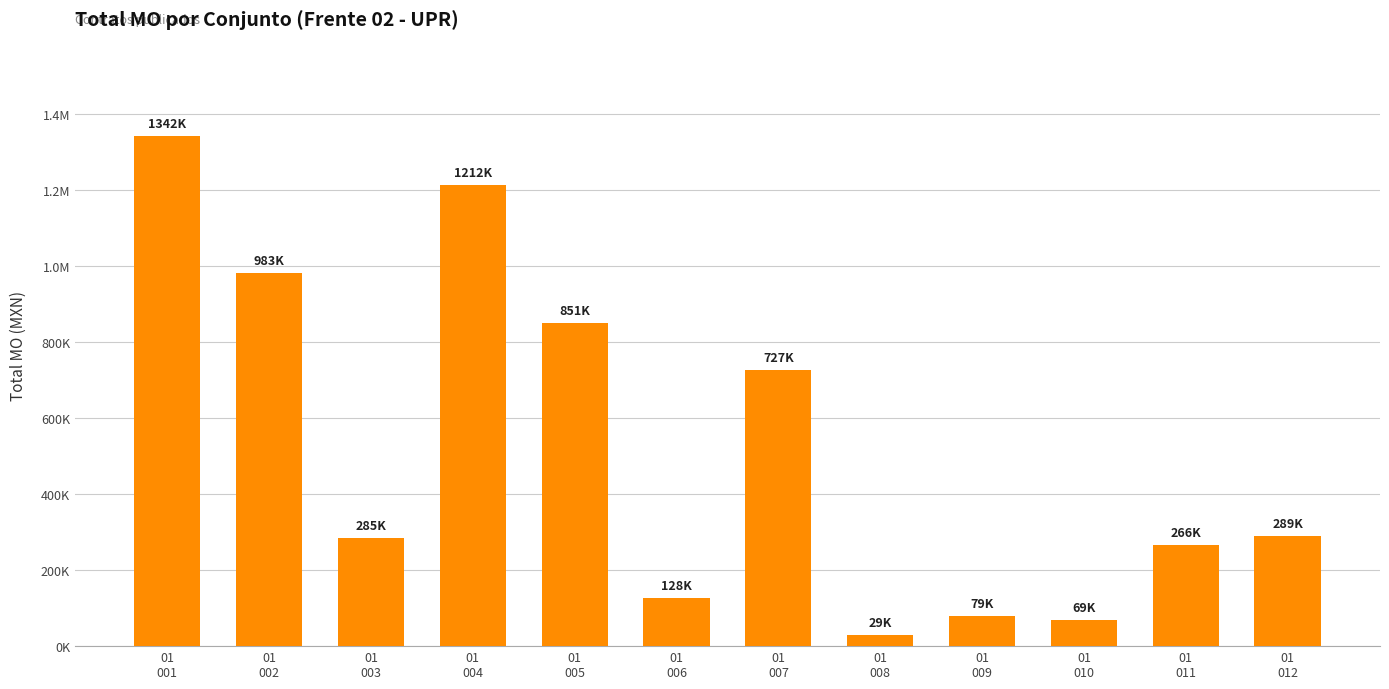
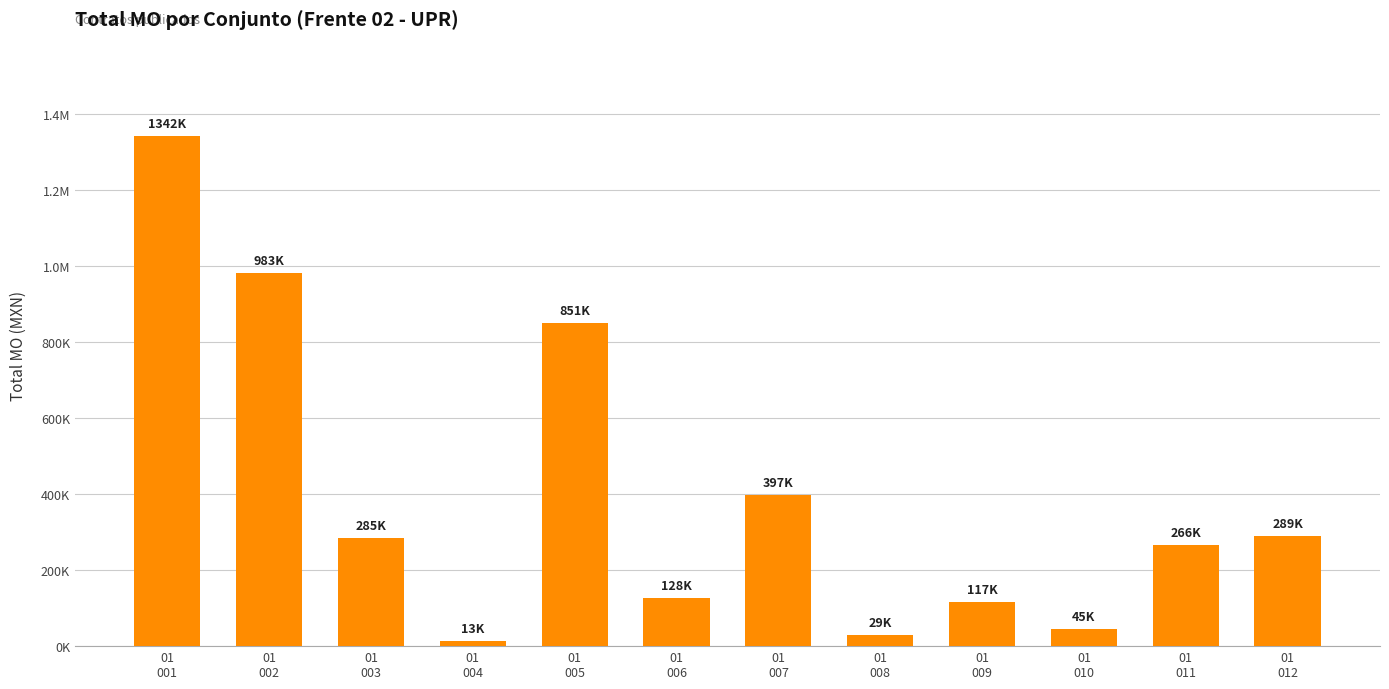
  {
    "01 001": "1342K",
    "01 002": "983K",
    "01 003": "285K",
-   "01 004": "1212K",
+   "01 004": "13K",
    "01 005": "851K",
    "01 006": "128K",
-   "01 007": "727K",
+   "01 007": "397K",
    "01 008": "29K",
-   "01 009": "79K",
-   "01 010": "69K",
+   "01 009": "117K",
+   "01 010": "45K",
    "01 011": "266K",
    "01 012": "289K"
  }
